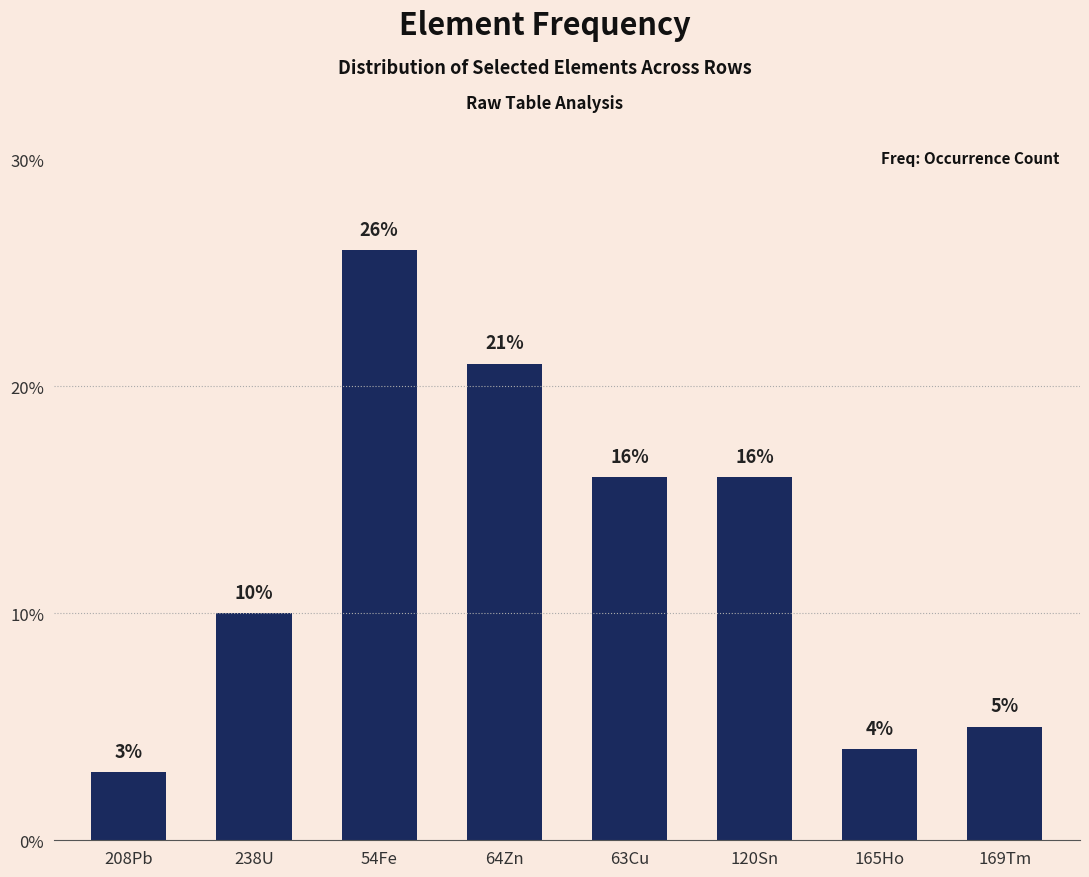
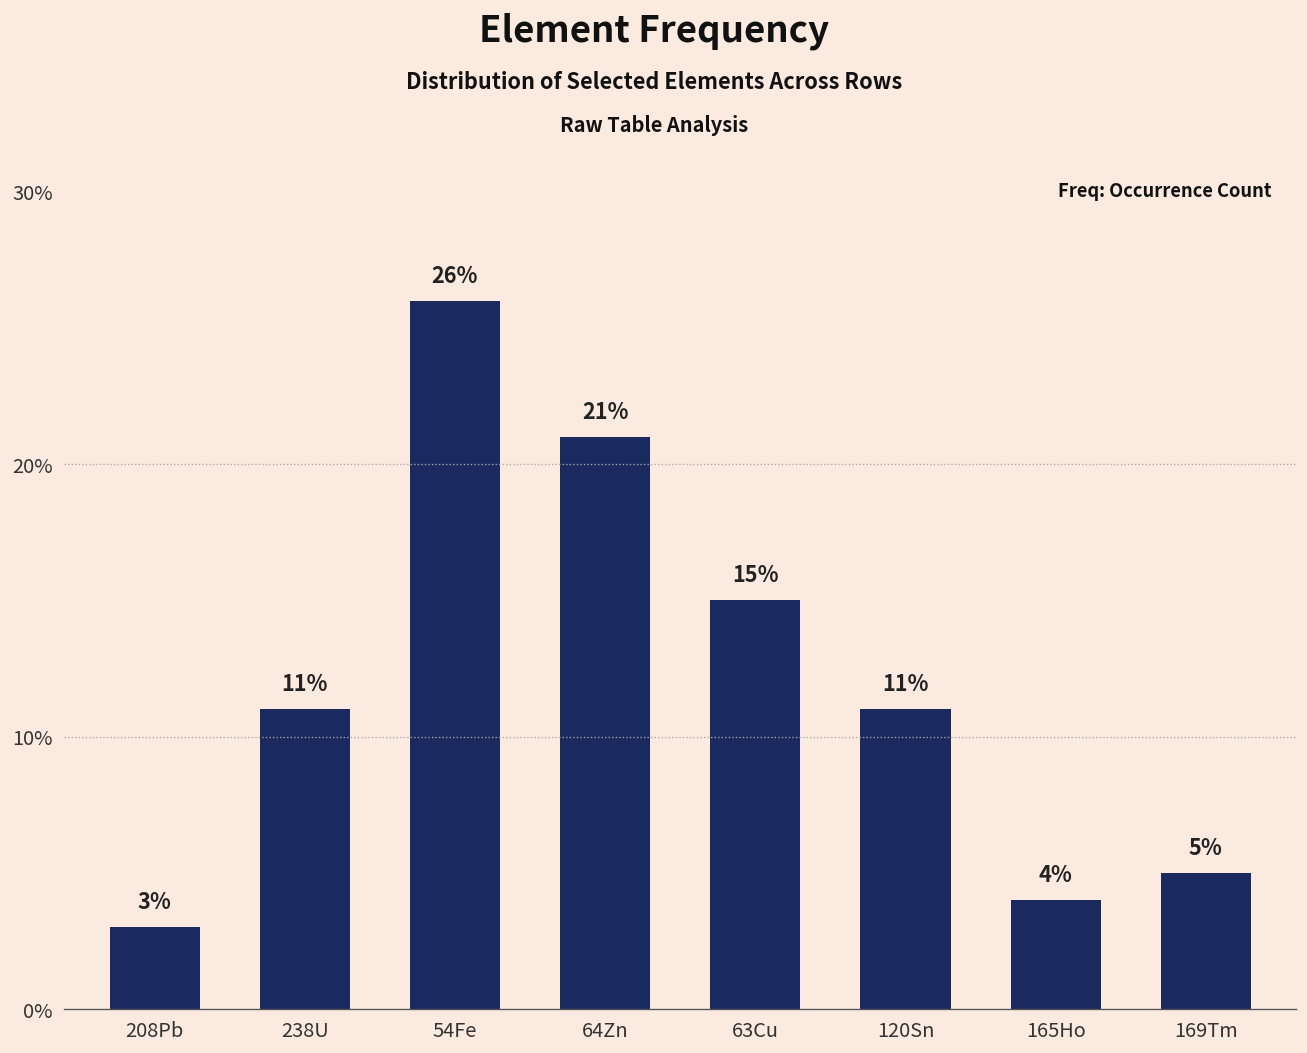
  {
    "208Pb": "3%",
-   "238U": "10%",
+   "238U": "11%",
    "54Fe": "26%",
    "64Zn": "21%",
-   "63Cu": "16%",
-   "120Sn": "16%",
+   "63Cu": "15%",
+   "120Sn": "11%",
    "165Ho": "4%",
    "169Tm": "5%"
  }
